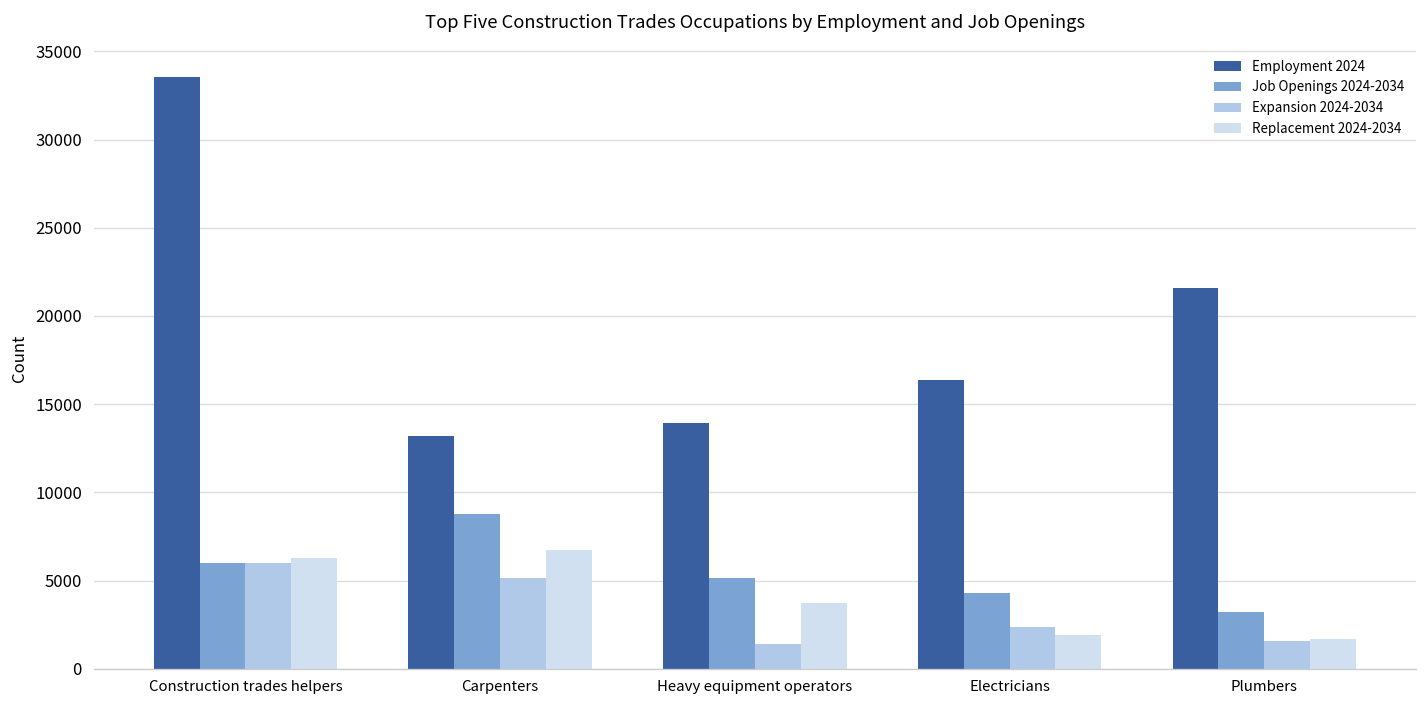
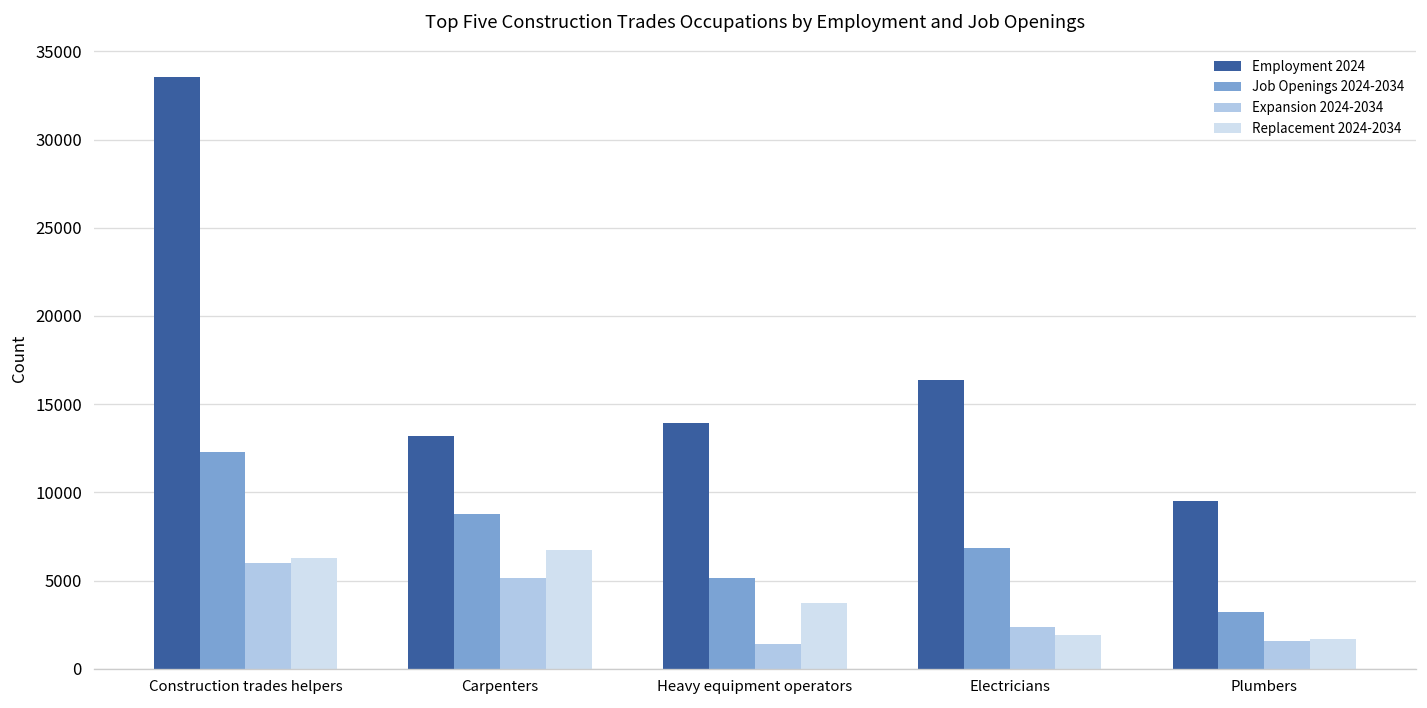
  {
    "Employment 2024": {
      "Construction trades helpers": 33500,
      "Carpenters": 13200,
      "Heavy equipment operators": 13900,
      "Electricians": 16400,
-     "Plumbers": 21600
+     "Plumbers": 9500
    },
    "Job Openings 2024-2034": {
-     "Construction trades helpers": 6000,
+     "Construction trades helpers": 12300,
      "Carpenters": 8800,
      "Heavy equipment operators": 5100,
-     "Electricians": 4300,
+     "Electricians": 6900,
      "Plumbers": 3200
    }
  }
